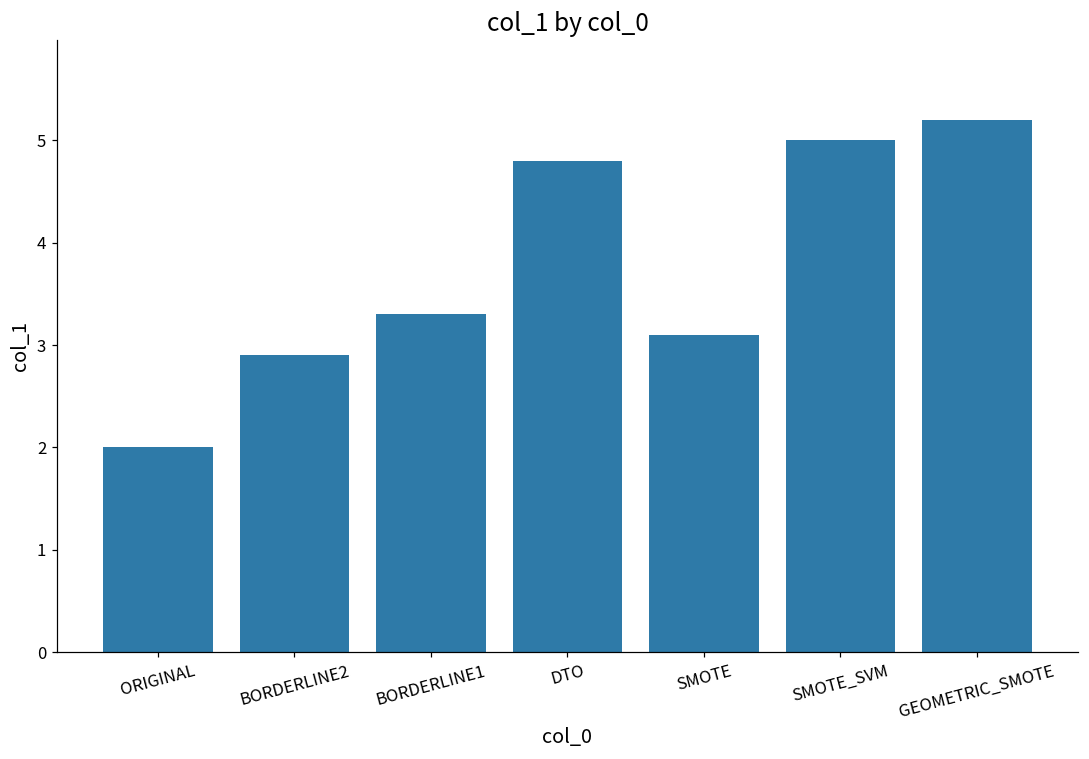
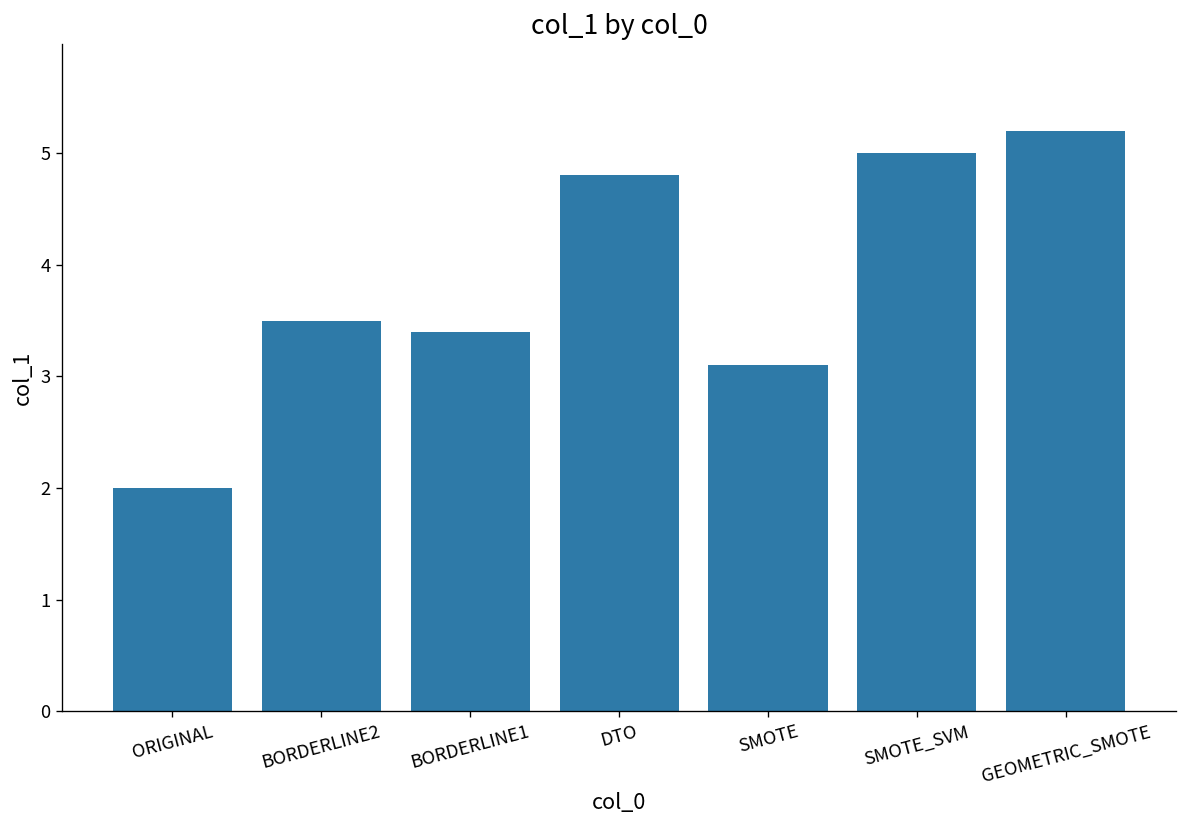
  {
    "ORIGINAL": 2.0,
-   "BORDERLINE2": 2.9,
-   "BORDERLINE1": 3.3,
+   "BORDERLINE2": 3.5,
+   "BORDERLINE1": 3.4,
    "DTO": 4.8,
    "SMOTE": 3.1,
    "SMOTE_SVM": 5.0,
    "GEOMETRIC_SMOTE": 5.2
  }
